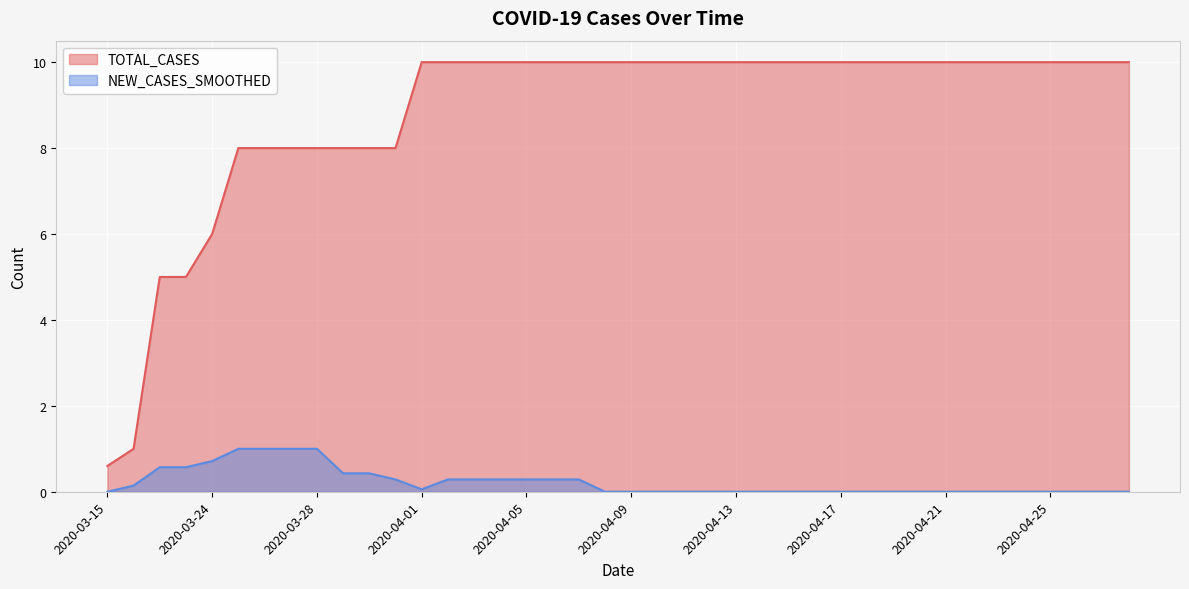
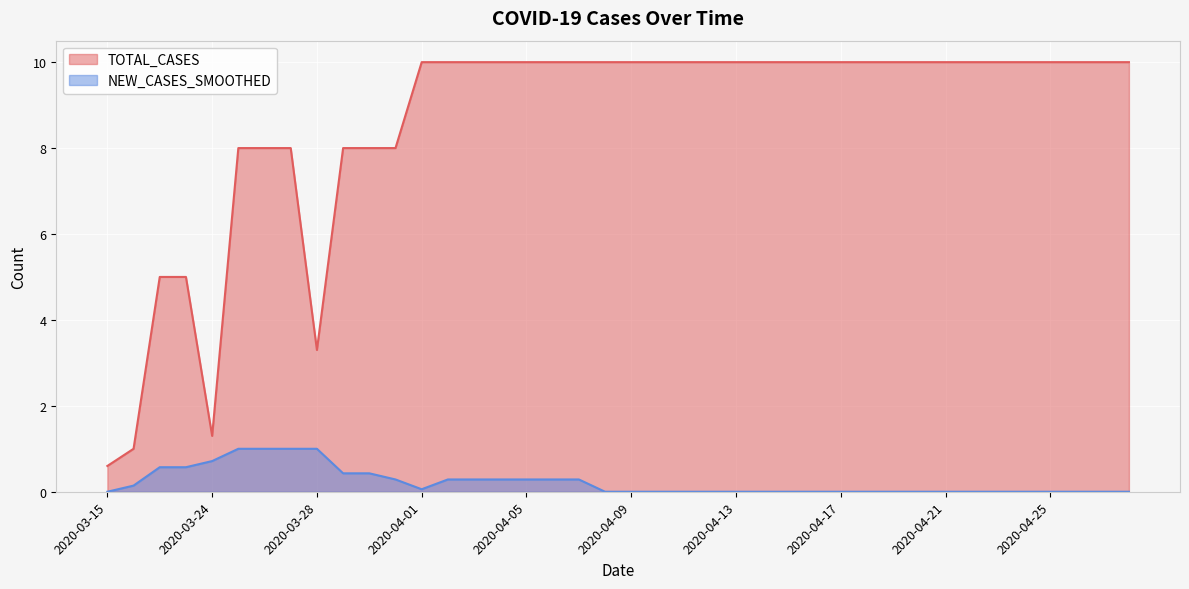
  {
    "TOTAL_CASES": {
      "2020-03-15": 0.6,
-     "2020-03-24": 6.0,
-     "2020-03-28": 8.0,
+     "2020-03-24": 1.3,
+     "2020-03-28": 3.3,
      "2020-04-01": 10.0,
      "2020-04-05": 10.0,
      "2020-04-09": 10.0,
      "2020-04-13": 10.0,
      "2020-04-17": 10.0,
      "2020-04-21": 10.0,
      "2020-04-25": 10.0
    },
    "NEW_CASES_SMOOTHED": {
      "2020-03-15": 0.0,
      "2020-03-24": 0.7,
      "2020-03-28": 1.0,
      "2020-04-01": 0.1,
      "2020-04-05": 0.3,
      "2020-04-09": 0.0,
      "2020-04-13": 0.0,
      "2020-04-17": 0.0,
      "2020-04-21": 0.0,
      "2020-04-25": 0.0
    }
  }
